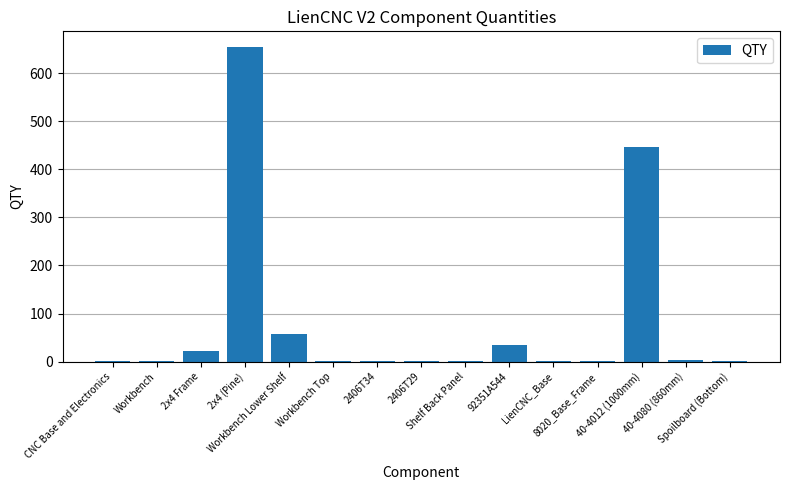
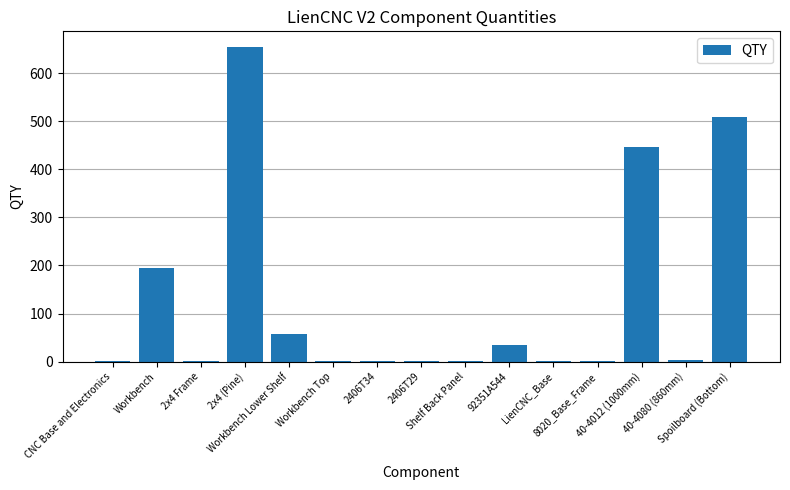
  {
-   "Workbench": 0,
-   "2x4 Frame": 20,
+   "Workbench": 190,
+   "2x4 Frame": 0,
    "2x4 (Pine)": 650,
    "Workbench Lower Shelf": 60,
    "92351A544": 40,
    "40-4012 (1000mm)": 450,
-   "Spoilboard (Bottom)": 0
+   "Spoilboard (Bottom)": 510
  }
